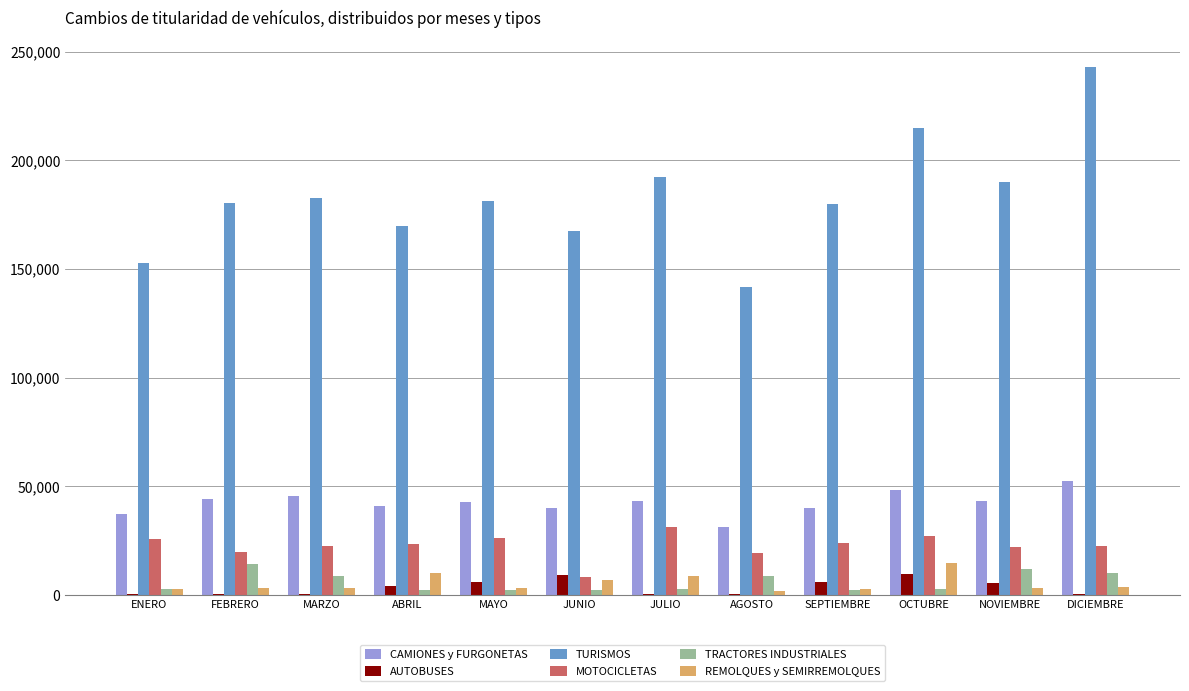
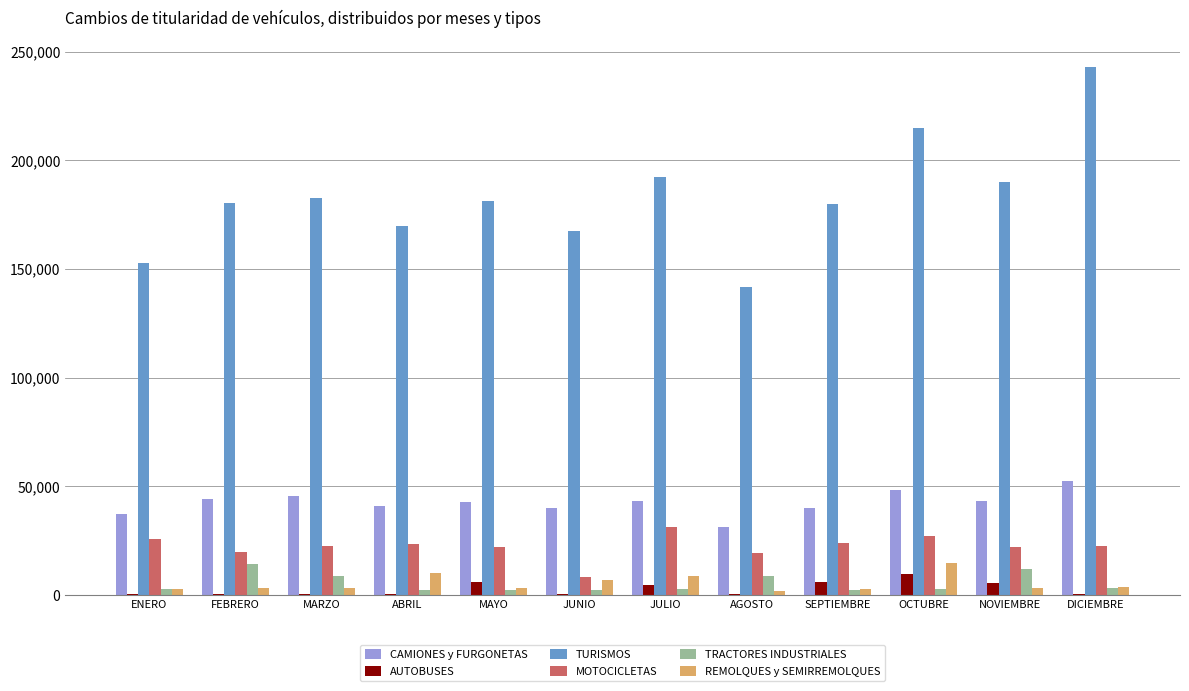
  {
    "AUTOBUSES": {
-     "ABRIL": "4,000",
+     "ABRIL": "0",
      "MAYO": "6,000",
-     "JUNIO": "9,000",
-     "JULIO": "1,000",
+     "JUNIO": "0",
+     "JULIO": "5,000",
      "SEPTIEMBRE": "6,000",
      "OCTUBRE": "10,000",
      "NOVIEMBRE": "5,000"
    },
    "MOTOCICLETAS": {
      "ENERO": "26,000",
      "FEBRERO": "20,000",
      "MARZO": "23,000",
      "ABRIL": "23,000",
-     "MAYO": "26,000",
+     "MAYO": "22,000",
      "JUNIO": "8,000",
      "JULIO": "31,000",
      "AGOSTO": "20,000",
      "SEPTIEMBRE": "24,000",
      "OCTUBRE": "27,000",
      "NOVIEMBRE": "22,000",
      "DICIEMBRE": "22,000"
    },
    "TRACTORES INDUSTRIALES": {
      "ENERO": "3,000",
      "FEBRERO": "14,000",
      "MARZO": "9,000",
      "ABRIL": "2,000",
      "MAYO": "2,000",
      "JUNIO": "2,000",
      "JULIO": "3,000",
      "AGOSTO": "9,000",
      "SEPTIEMBRE": "3,000",
      "OCTUBRE": "3,000",
      "NOVIEMBRE": "12,000",
-     "DICIEMBRE": "10,000"
+     "DICIEMBRE": "3,000"
    },
    "REMOLQUES y SEMIRREMOLQUES": {
      "ENERO": "3,000",
      "FEBRERO": "3,000",
      "MARZO": "3,000",
      "ABRIL": "10,000",
      "MAYO": "3,000",
      "JUNIO": "7,000",
      "JULIO": "9,000",
      "AGOSTO": "2,000",
      "SEPTIEMBRE": "3,000",
      "OCTUBRE": "15,000",
      "NOVIEMBRE": "3,000",
      "DICIEMBRE": "4,000"
    }
  }
